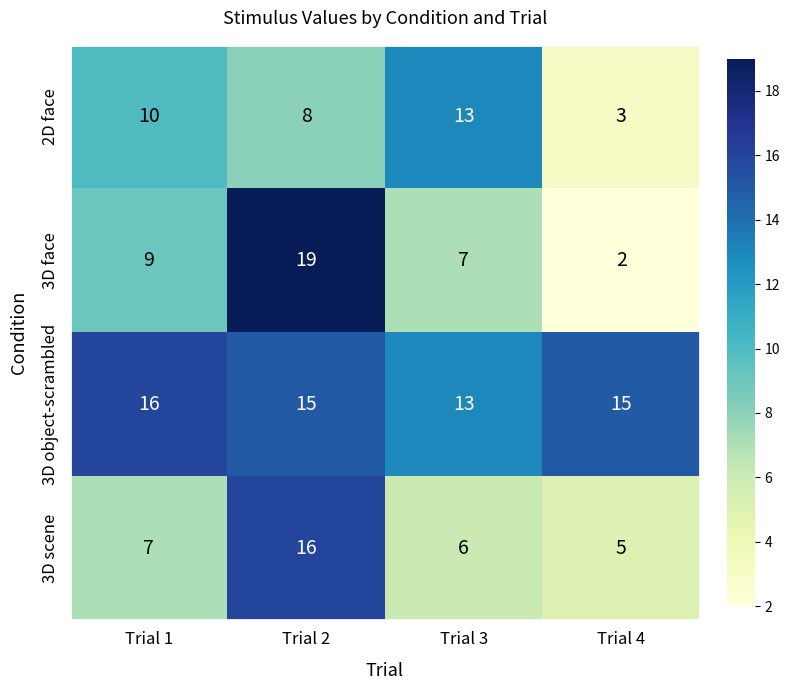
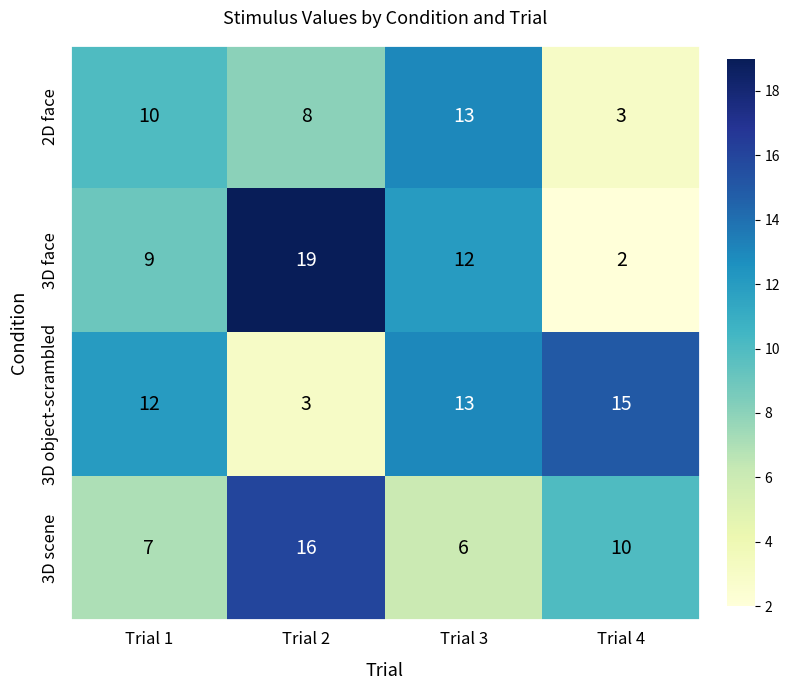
  {
    "2D face": {
      "Trial 1": 10,
      "Trial 2": 8,
      "Trial 3": 13,
      "Trial 4": 3
    },
    "3D face": {
      "Trial 1": 9,
      "Trial 2": 19,
-     "Trial 3": 7,
+     "Trial 3": 12,
      "Trial 4": 2
    },
    "3D object-scrambled": {
-     "Trial 1": 16,
-     "Trial 2": 15,
+     "Trial 1": 12,
+     "Trial 2": 3,
      "Trial 3": 13,
      "Trial 4": 15
    },
    "3D scene": {
      "Trial 1": 7,
      "Trial 2": 16,
      "Trial 3": 6,
-     "Trial 4": 5
+     "Trial 4": 10
    }
  }
